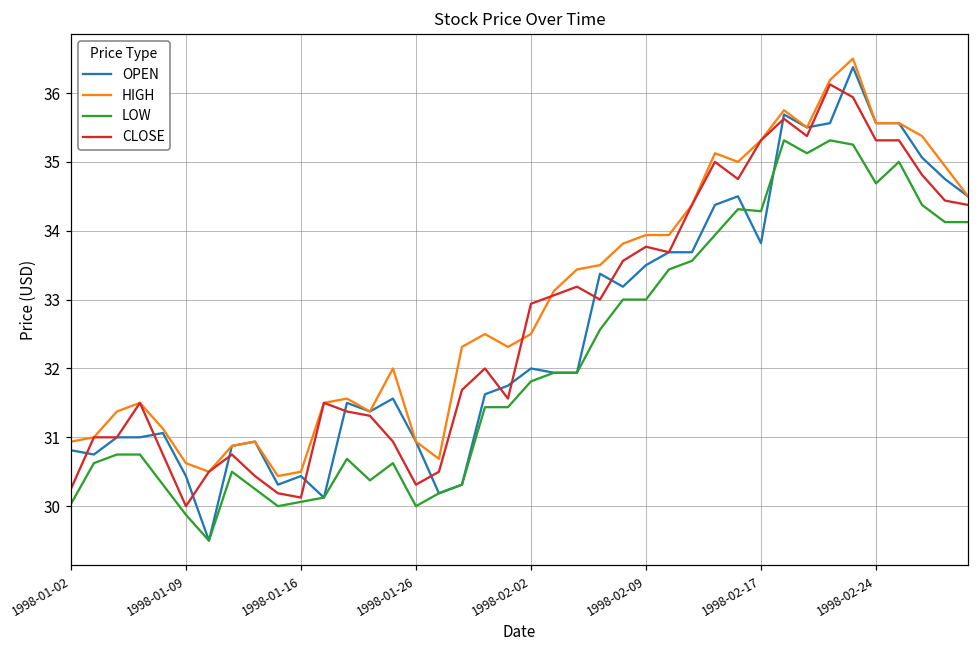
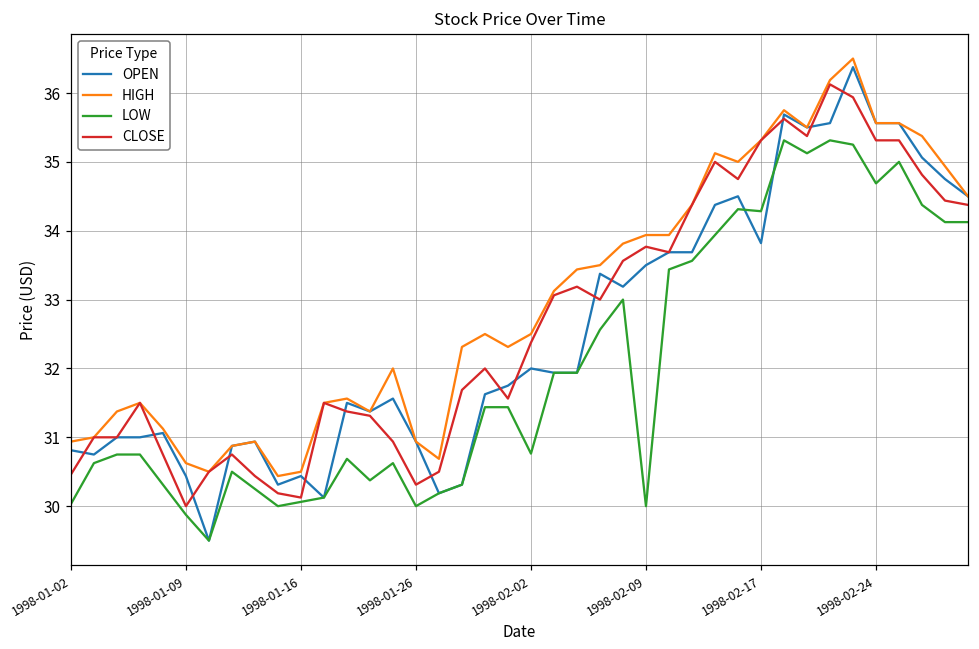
  {
    "OPEN": {
      "1998-01-02": 30.8,
      "1998-01-09": 30.4,
      "1998-01-16": 30.4,
      "1998-02-02": 32.0,
      "1998-02-09": 33.5,
      "1998-02-17": 33.8
    },
    "HIGH": {
      "1998-01-02": 30.9,
      "1998-01-09": 30.6,
      "1998-01-16": 30.5,
      "1998-02-02": 32.5,
      "1998-02-09": 33.9
    },
    "LOW": {
      "1998-01-02": 30.0,
      "1998-01-09": 29.9,
      "1998-01-16": 30.1,
      "1998-01-26": 30.0,
-     "1998-02-02": 31.8,
-     "1998-02-09": 33,
+     "1998-02-02": 30.8,
+     "1998-02-09": 30,
      "1998-02-17": 34.3,
      "1998-02-24": 34.7
    },
    "CLOSE": {
-     "1998-01-02": 30.3,
+     "1998-01-02": 30.5,
      "1998-01-09": 30.0,
      "1998-01-16": 30.1,
      "1998-01-26": 30.3,
-     "1998-02-02": 32.9,
+     "1998-02-02": 32.4,
      "1998-02-09": 33.8,
      "1998-02-24": 35.3
    }
  }
